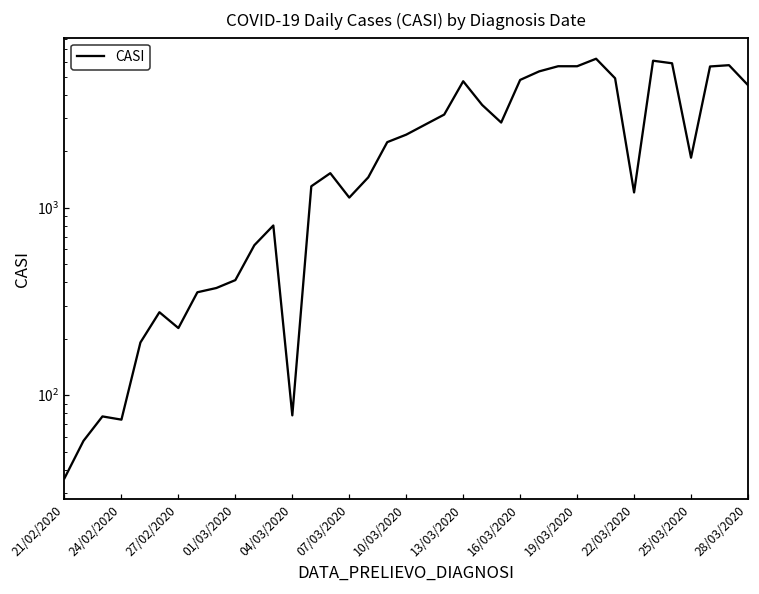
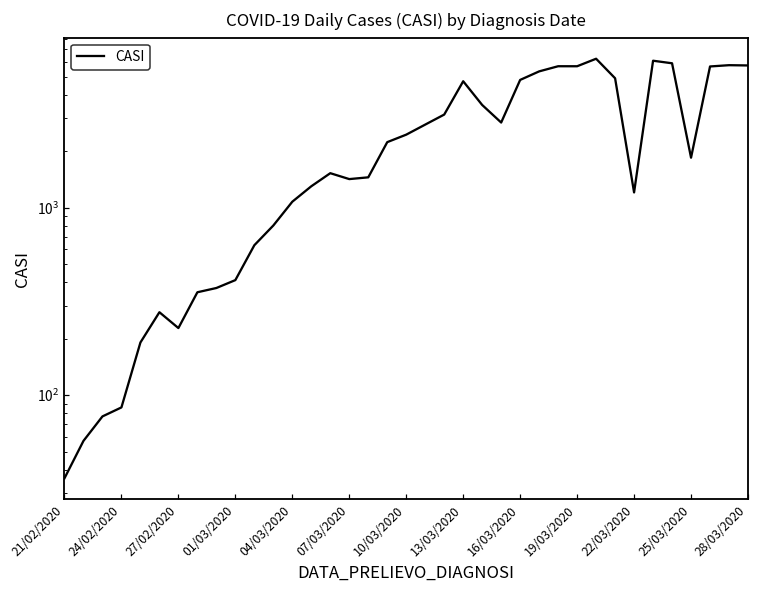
  {
    "21/02/2020": 36,
-   "24/02/2020": 70,
+   "24/02/2020": 90,
    "27/02/2020": 230,
    "01/03/2020": 410,
-   "04/03/2020": 80,
-   "07/03/2020": 1100,
+   "04/03/2020": 1100,
+   "07/03/2020": 1400,
    "10/03/2020": 2500,
    "13/03/2020": 4700,
    "16/03/2020": 4800,
    "19/03/2020": 5700,
    "22/03/2020": 1200,
    "25/03/2020": 1900,
-   "28/03/2020": 4500
+   "28/03/2020": 5700
  }
